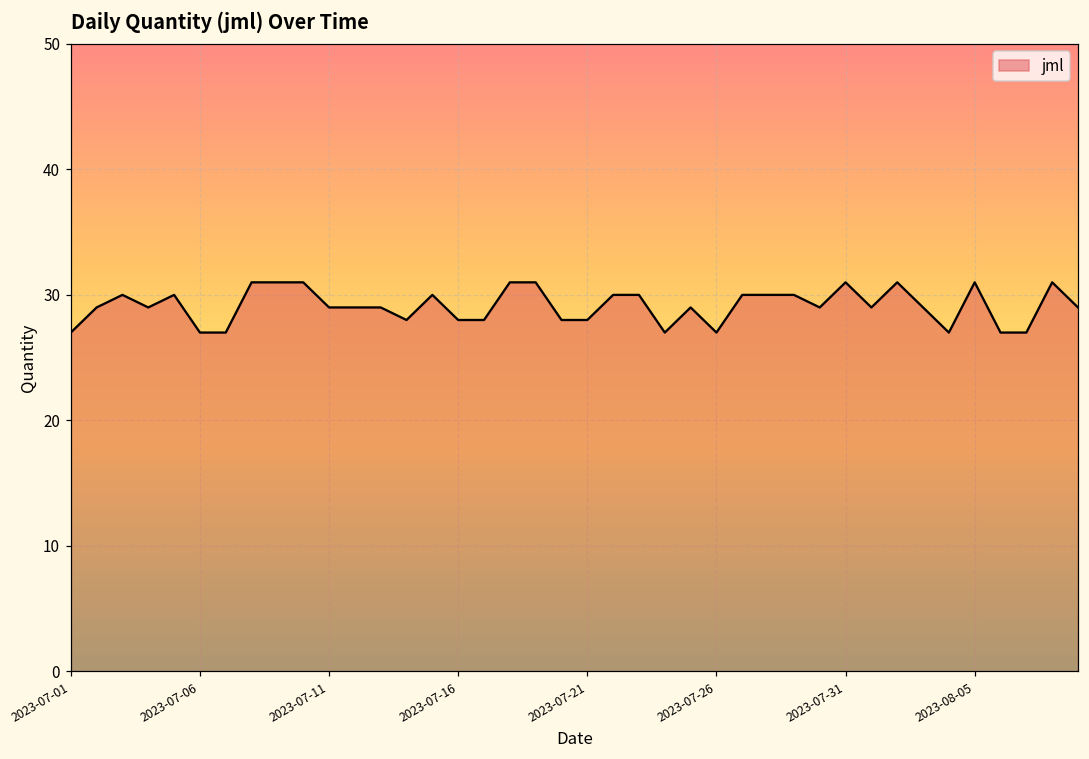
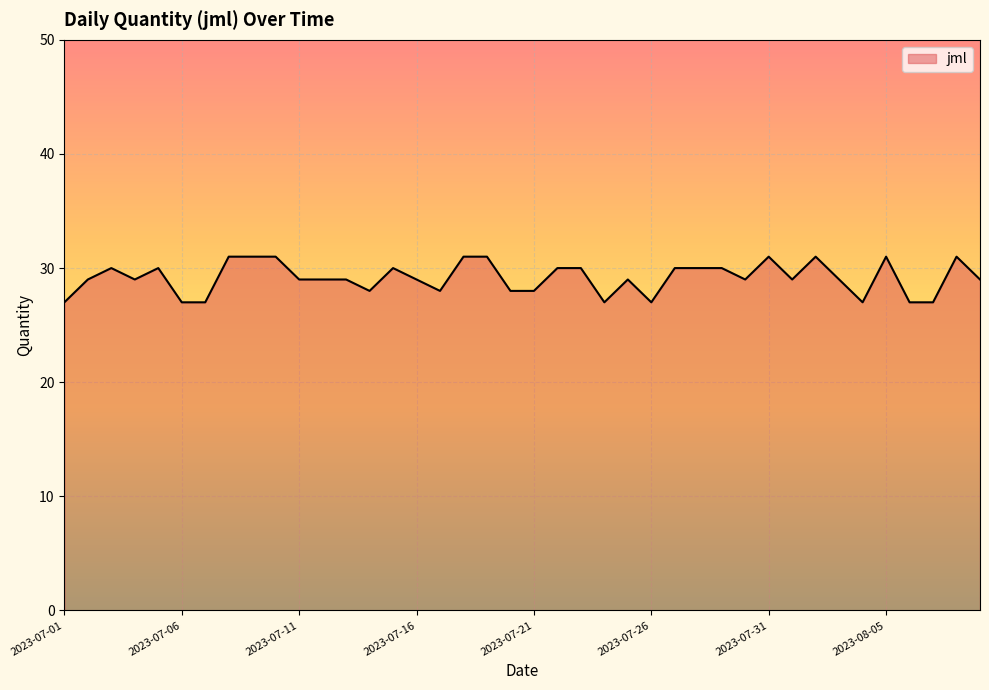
  {
    "2023-07-01": 27,
    "2023-07-06": 27,
    "2023-07-11": 29,
-   "2023-07-16": 28,
+   "2023-07-16": 29,
    "2023-07-21": 28,
    "2023-07-26": 27,
    "2023-07-31": 31,
    "2023-08-05": 31
  }
